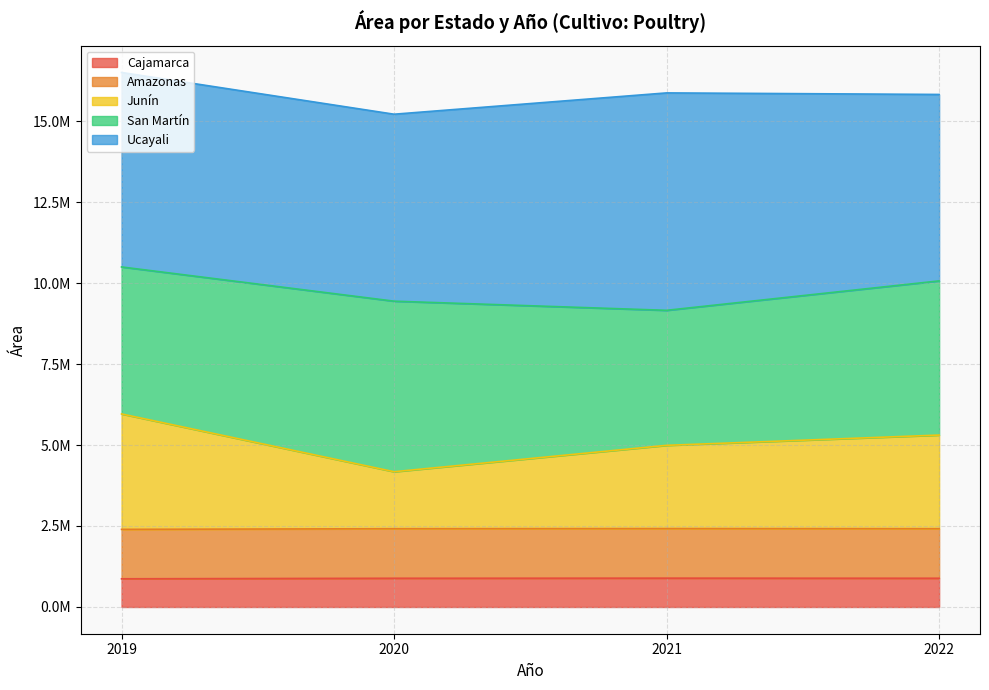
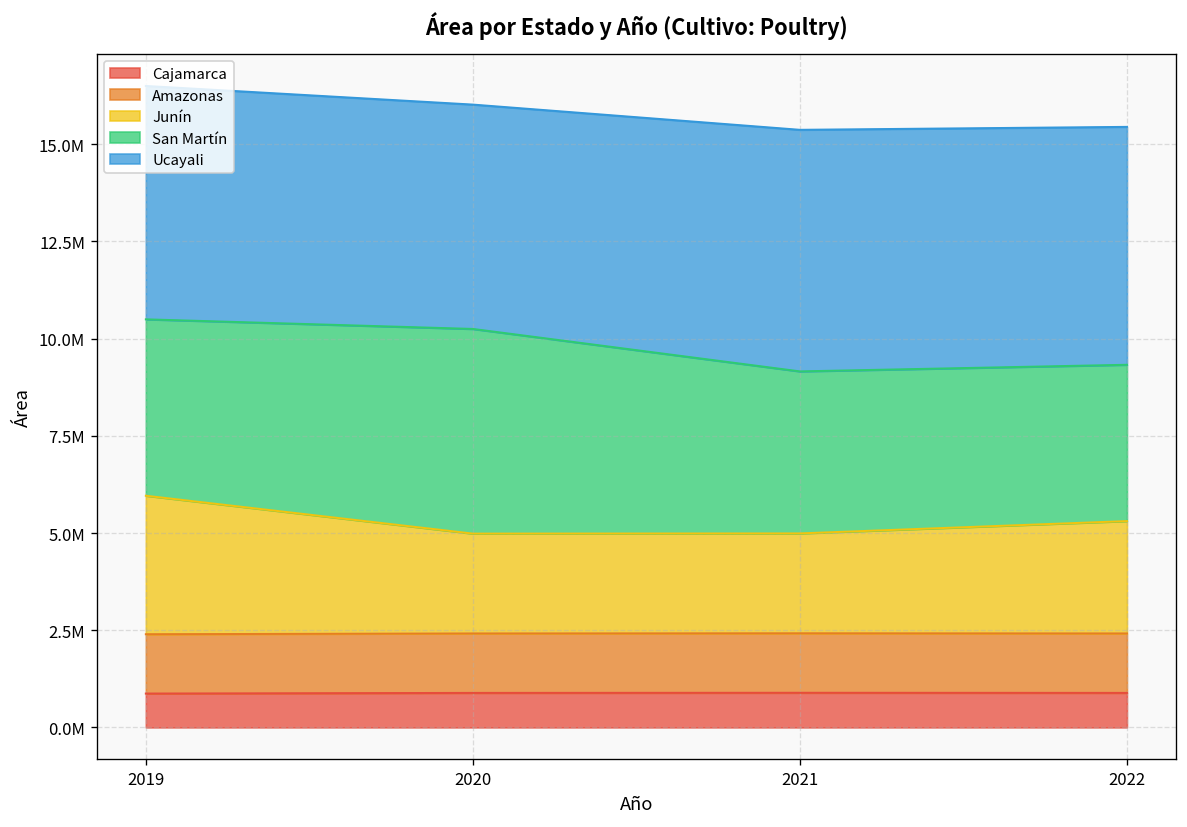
  {
    "Junín": {
      "2019": 3600000,
-     "2020": 1800000,
+     "2020": 2600000,
      "2021": 2600000,
      "2022": 2900000
    },
    "San Martín": {
      "2019": 4500000,
      "2020": 5300000,
      "2021": 4200000,
-     "2022": 4800000
+     "2022": 4000000
    },
    "Ucayali": {
      "2020": 5800000,
-     "2021": 6700000,
-     "2022": 5800000
+     "2021": 6200000,
+     "2022": 6100000
    }
  }
